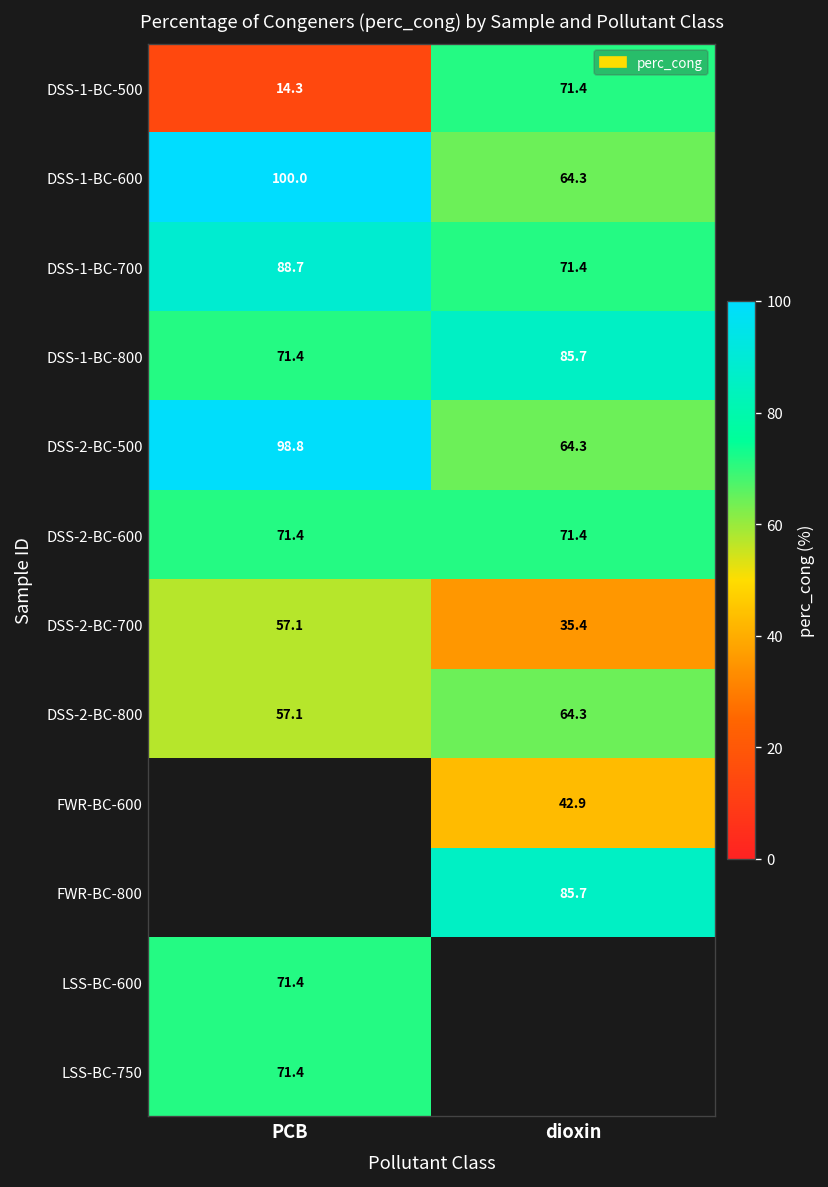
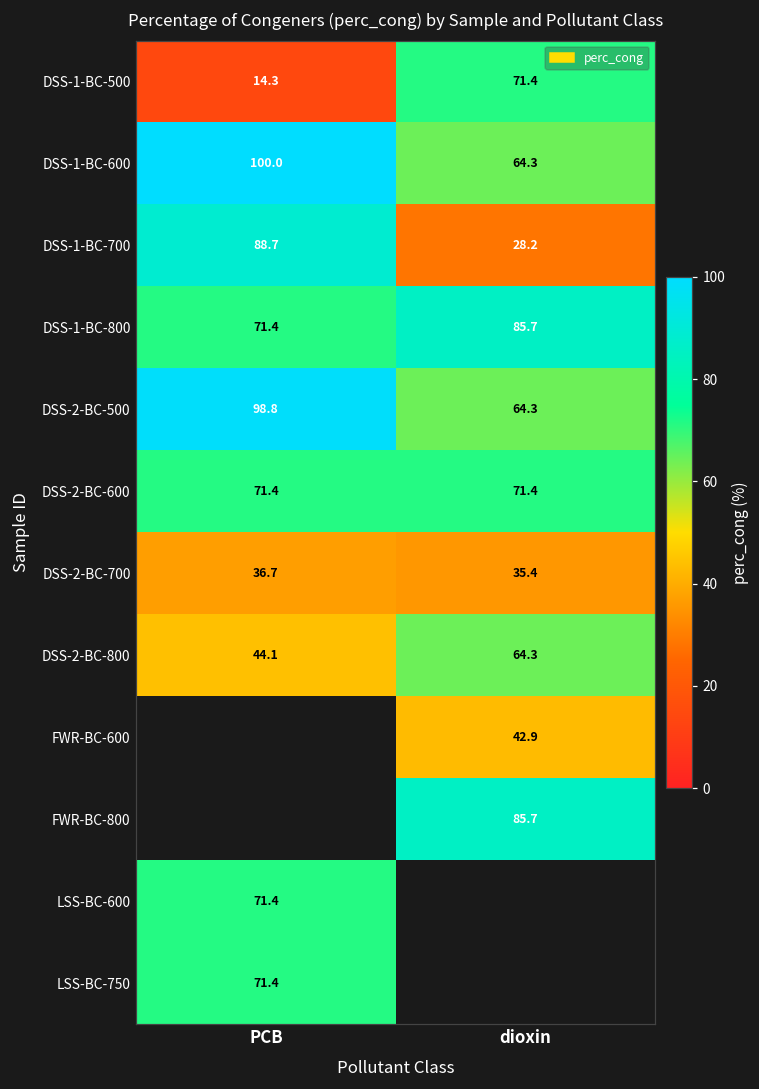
  {
    "DSS-1-BC-500": {
      "PCB": 14.3,
      "dioxin": 71.4
    },
    "DSS-1-BC-600": {
      "PCB": 100.0,
      "dioxin": 64.3
    },
    "DSS-1-BC-700": {
      "PCB": 88.7,
-     "dioxin": 71.4
+     "dioxin": 28.2
    },
    "DSS-1-BC-800": {
      "PCB": 71.4,
      "dioxin": 85.7
    },
    "DSS-2-BC-500": {
      "PCB": 98.8,
      "dioxin": 64.3
    },
    "DSS-2-BC-600": {
      "PCB": 71.4,
      "dioxin": 71.4
    },
    "DSS-2-BC-700": {
-     "PCB": 57.1,
+     "PCB": 36.7,
      "dioxin": 35.4
    },
    "DSS-2-BC-800": {
-     "PCB": 57.1,
+     "PCB": 44.1,
      "dioxin": 64.3
    },
    "FWR-BC-600": {
      "dioxin": 42.9
    },
    "FWR-BC-800": {
      "dioxin": 85.7
    },
    "LSS-BC-600": {
      "PCB": 71.4
    },
    "LSS-BC-750": {
      "PCB": 71.4
    }
  }
